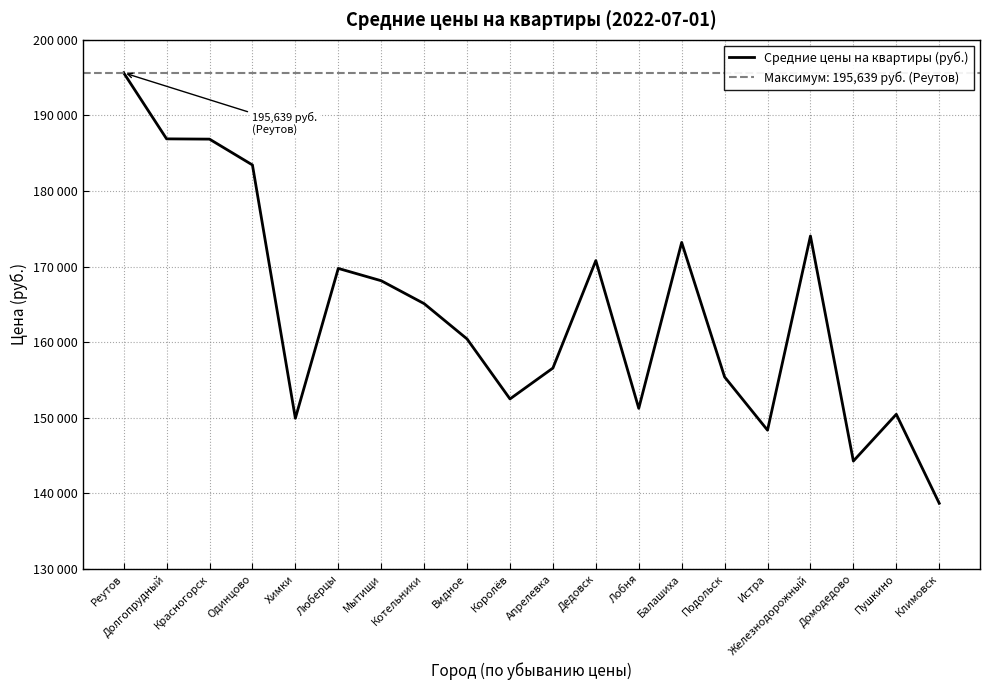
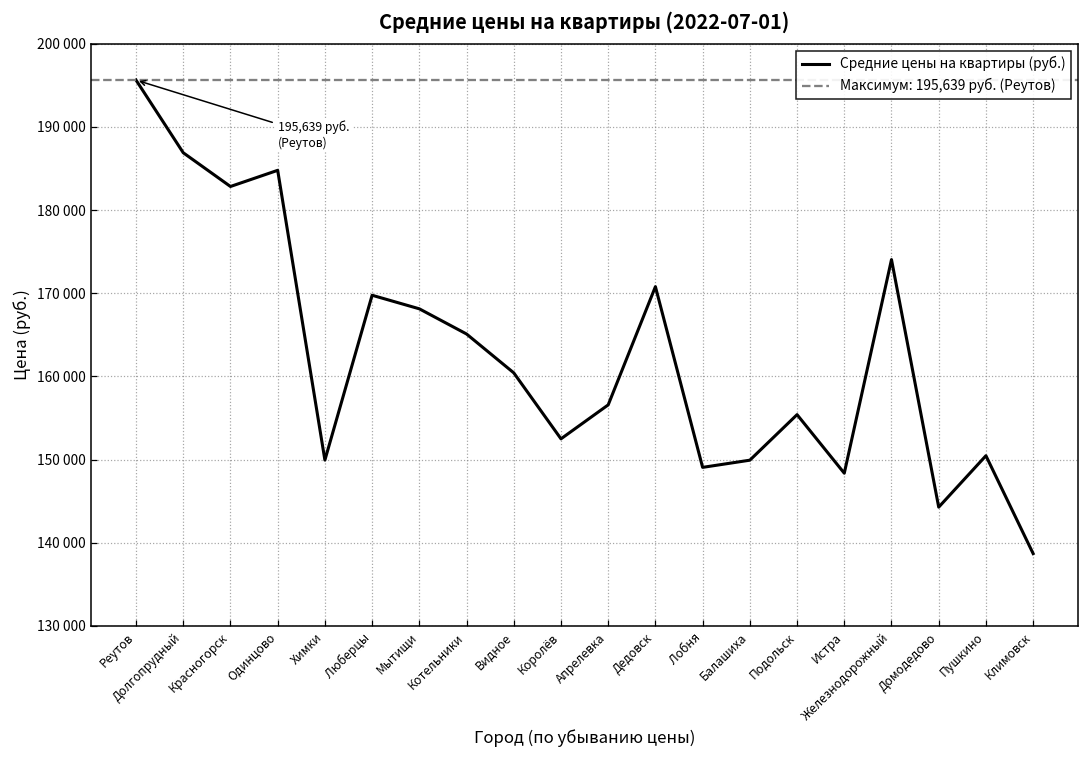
  {
    "Реутов": 196000,
-   "Красногорск": 187000,
-   "Одинцово": 183000,
+   "Красногорск": 183000,
+   "Одинцово": 185000,
    "Химки": 150000,
    "Люберцы": 170000,
    "Мытищи": 168000,
    "Котельники": 165000,
    "Видное": 160000,
    "Королёв": 152000,
    "Апрелевка": 157000,
    "Дедовск": 171000,
-   "Лобня": 151000,
-   "Балашиха": 173000,
+   "Лобня": 149000,
+   "Балашиха": 150000,
    "Подольск": 155000,
    "Истра": 148000,
    "Железнодорожный": 174000,
    "Домодедово": 144000,
    "Пушкино": 150000,
    "Климовск": 139000
  }
